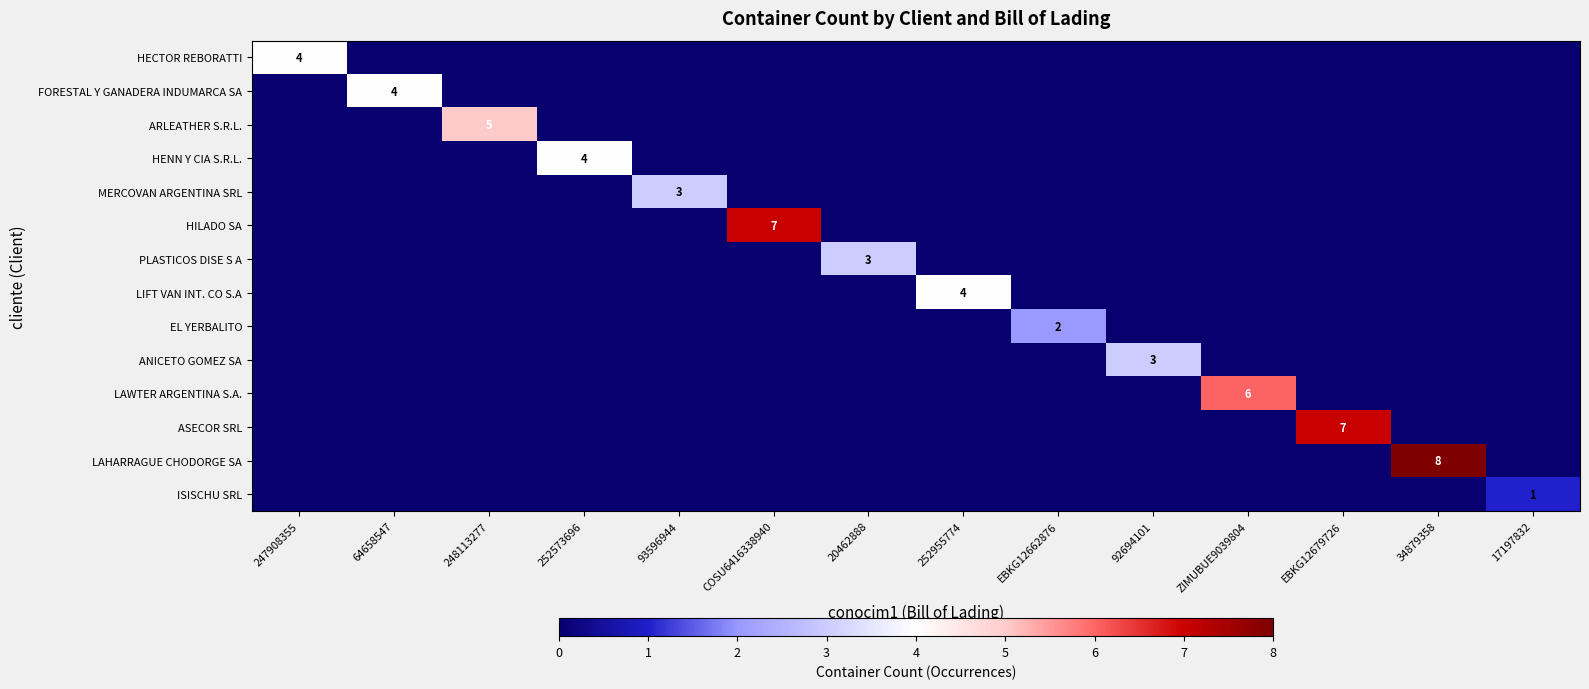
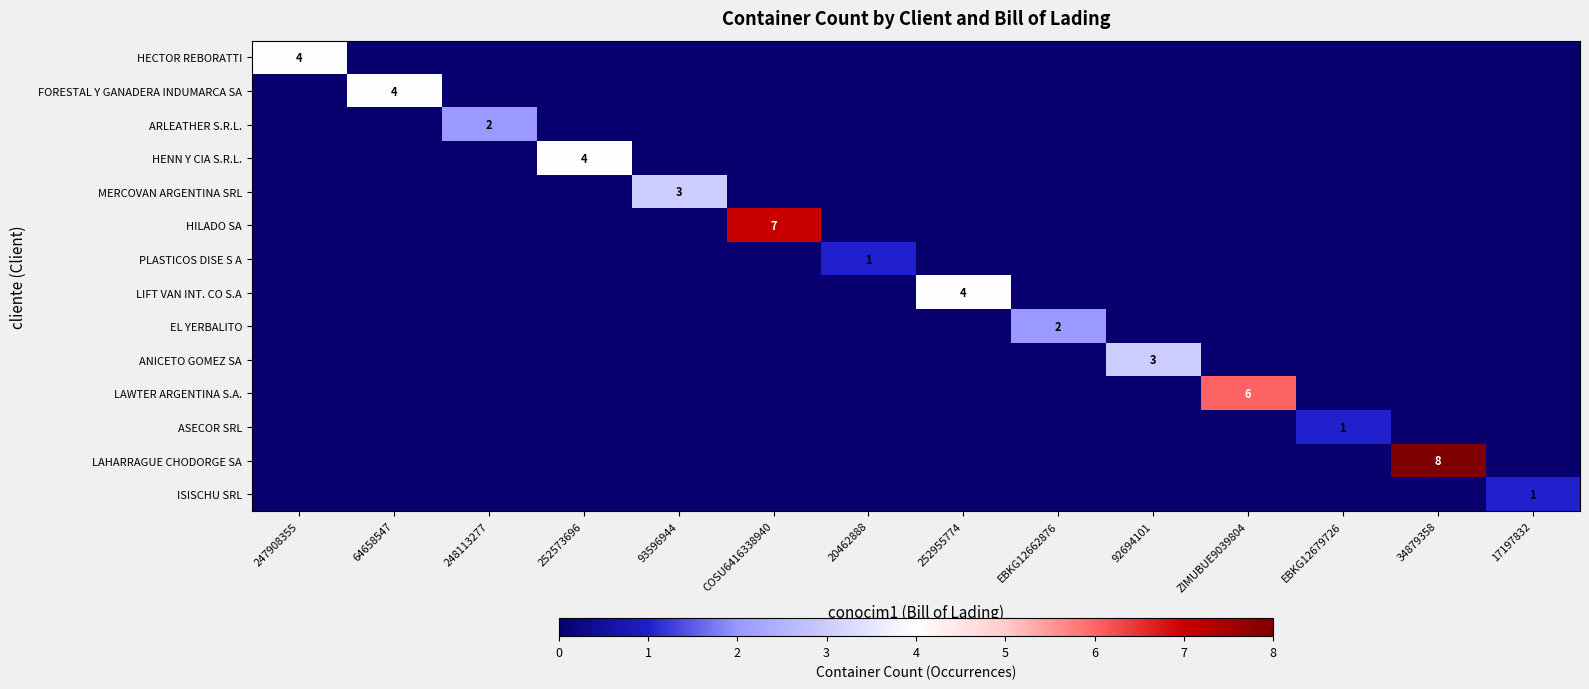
  {
    "HECTOR REBORATTI": {
      "247908355": 4
    },
    "FORESTAL Y GANADERA INDUMARCA SA": {
      "64658547": 4
    },
    "ARLEATHER S.R.L.": {
-     "248113277": 5
+     "248113277": 2
    },
    "HENN Y CIA S.R.L.": {
      "252573696": 4
    },
    "MERCOVAN ARGENTINA SRL": {
      "93596944": 3
    },
    "HILADO SA": {
      "COSU6416338940": 7
    },
    "PLASTICOS DISE S A": {
-     "20462888": 3
+     "20462888": 1
    },
    "LIFT VAN INT. CO S.A": {
      "252955774": 4
    },
    "EL YERBALITO": {
      "EBKG12662876": 2
    },
    "ANICETO GOMEZ SA": {
      "92694101": 3
    },
    "LAWTER ARGENTINA S.A.": {
      "ZIMUBUE9039804": 6
    },
    "ASECOR SRL": {
-     "EBKG12679726": 7
+     "EBKG12679726": 1
    },
    "LAHARRAGUE CHODORGE SA": {
      "34879358": 8
    },
    "ISISCHU SRL": {
      "17197832": 1
    }
  }
